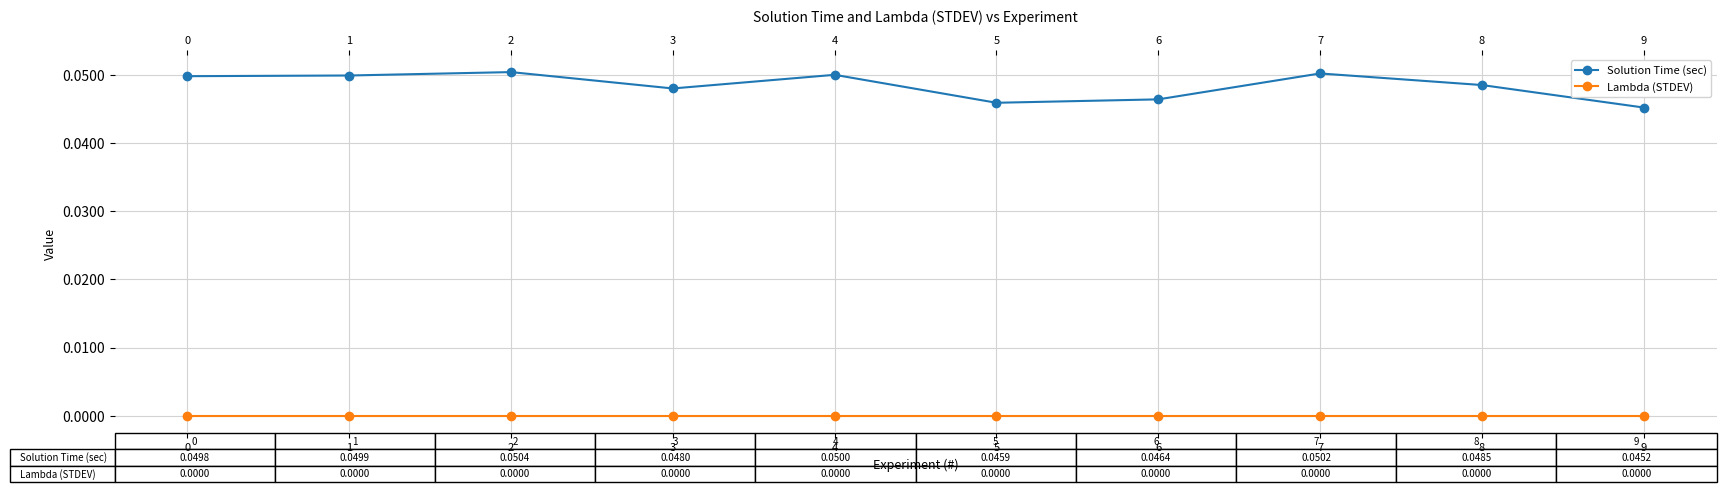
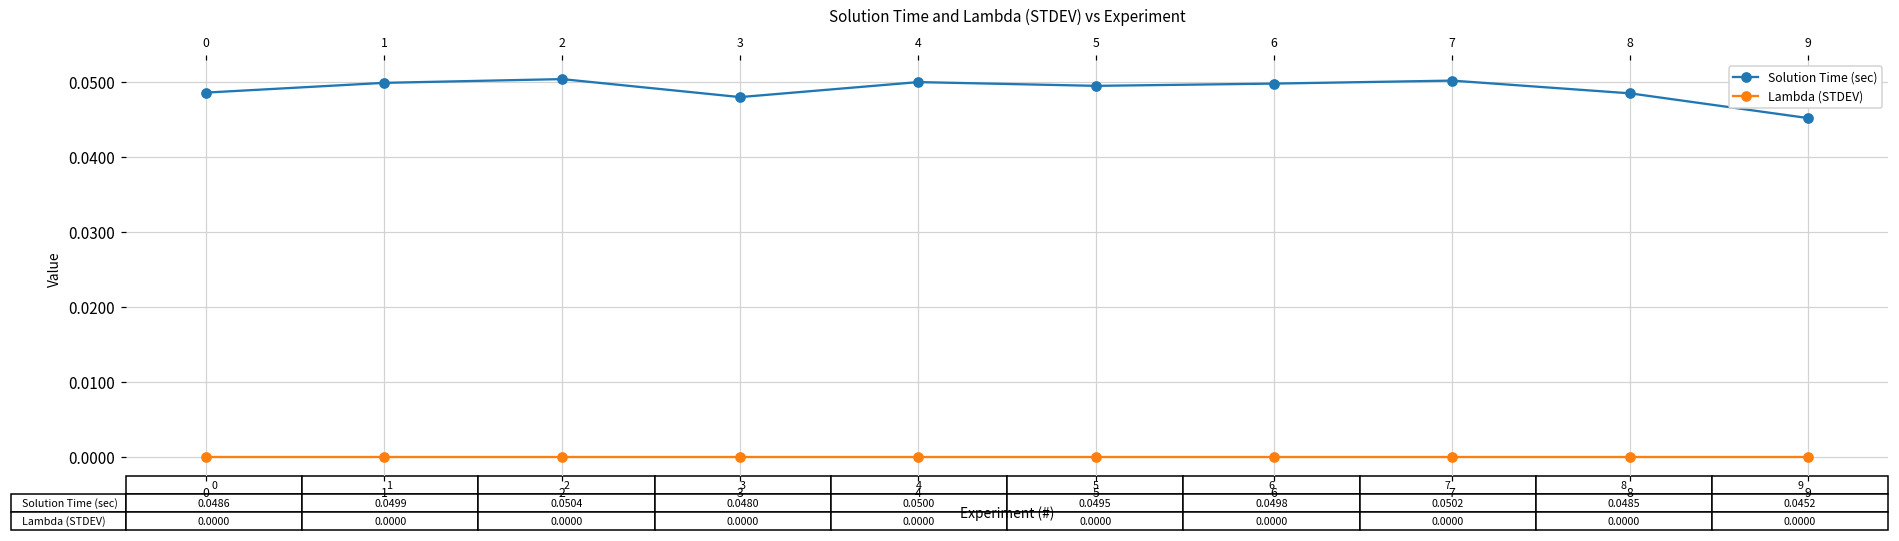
  {
    "Solution Time (sec)": {
-     "0": 0.0498,
-     "5": 0.0459,
-     "6": 0.0464
+     "0": 0.0486,
+     "5": 0.0495,
+     "6": 0.0498
    },
    "Lambda (STDEV)": {
      "0": 0
    }
  }
